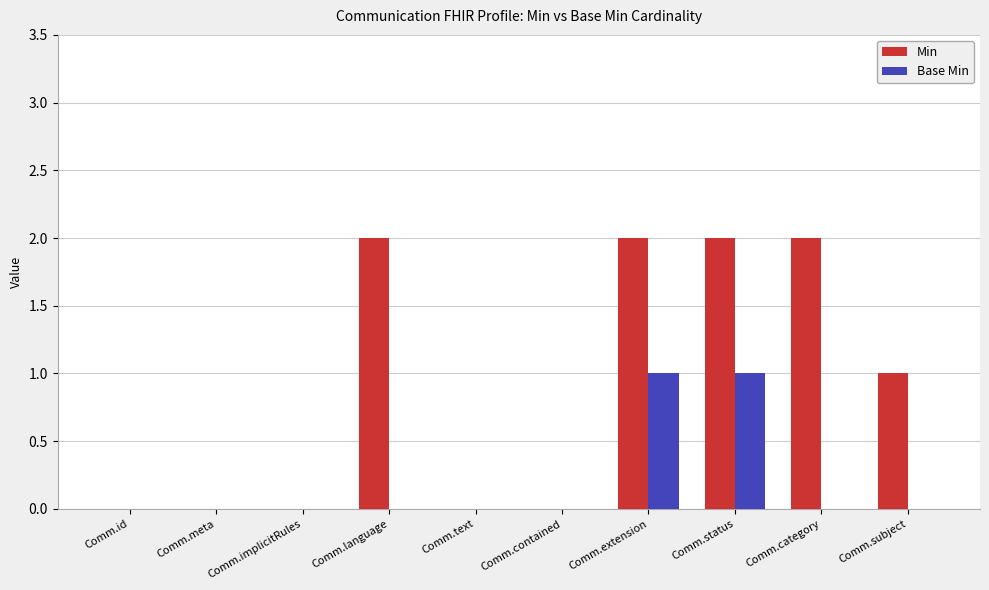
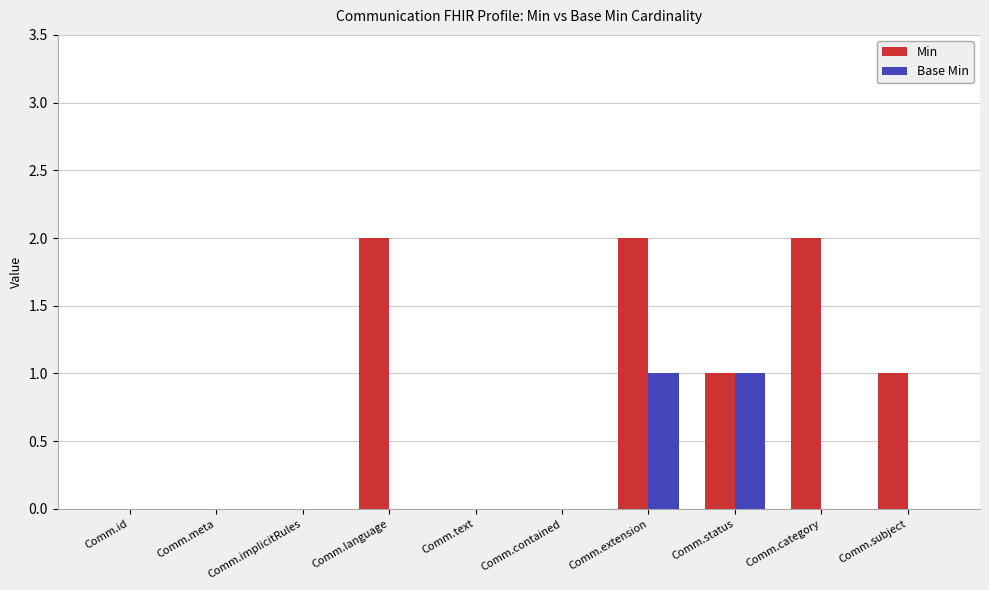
  {
    "Min": {
      "Comm.id": 0,
      "Comm.meta": 0,
      "Comm.implicitRules": 0,
      "Comm.language": 2,
      "Comm.text": 0,
      "Comm.contained": 0,
      "Comm.extension": 2,
-     "Comm.status": 2,
+     "Comm.status": 1,
      "Comm.category": 2,
      "Comm.subject": 1
    },
    "Base Min": {
      "Comm.id": 0,
      "Comm.meta": 0,
      "Comm.implicitRules": 0,
      "Comm.language": 0,
      "Comm.text": 0,
      "Comm.contained": 0,
      "Comm.extension": 1,
      "Comm.status": 1,
      "Comm.category": 0,
      "Comm.subject": 0
    }
  }
